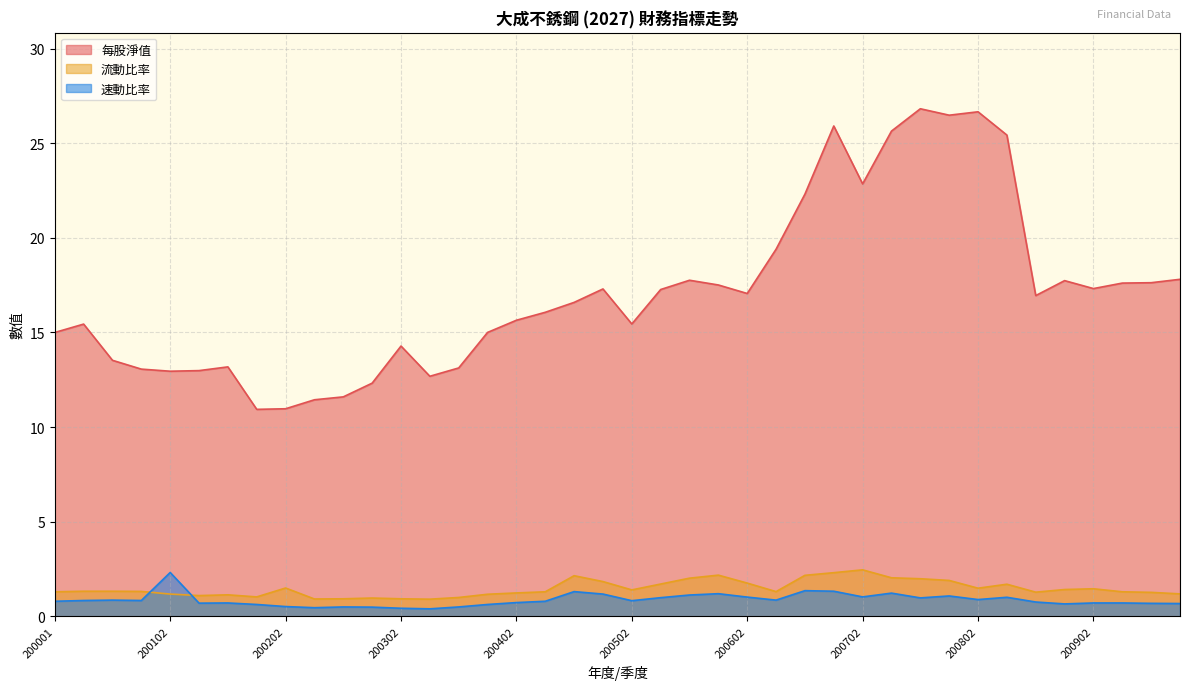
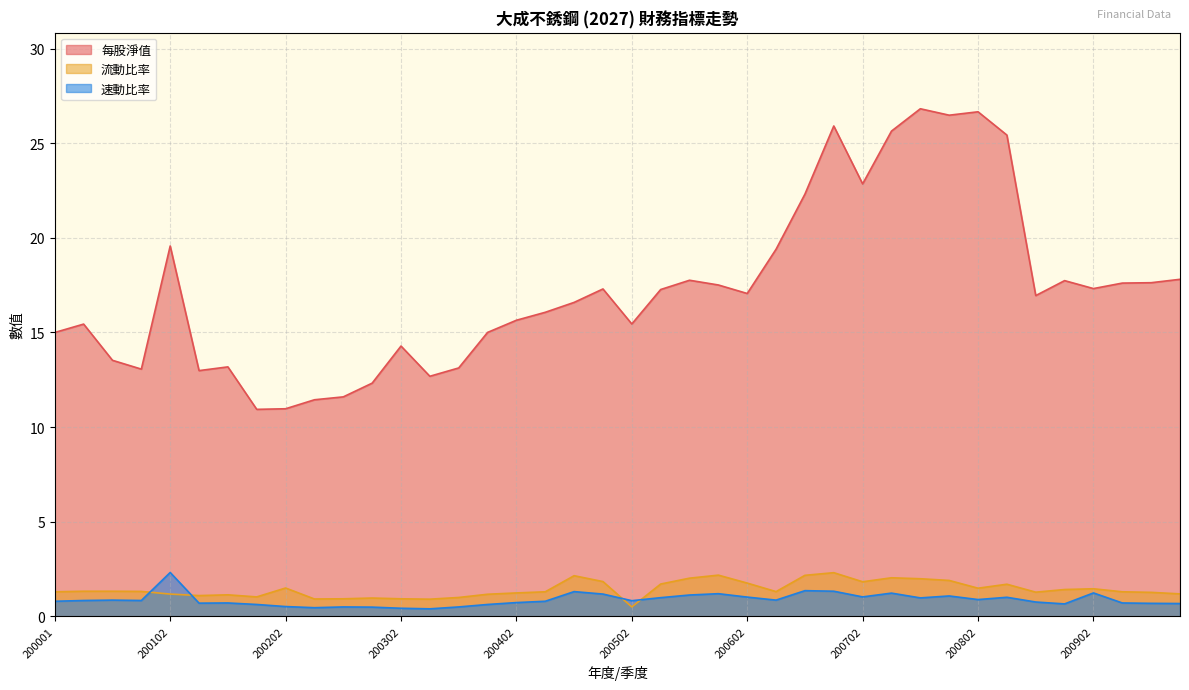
  {
    "每股淨值": {
      "200001": 15.0,
-     "200102": 13.0,
+     "200102": 19.6,
      "200202": 11.0,
      "200302": 14.3,
      "200402": 15.6,
      "200502": 15.5,
      "200602": 17.1,
      "200702": 22.9,
      "200802": 26.7,
      "200902": 17.3
    },
    "流動比率": {
      "200001": 1.3,
      "200102": 1.2,
      "200202": 1.5,
      "200302": 0.9,
      "200402": 1.2,
-     "200502": 1.4,
+     "200502": 0.5,
      "200602": 1.8,
-     "200702": 2.5,
+     "200702": 1.8,
      "200802": 1.5,
      "200902": 1.5
    },
    "速動比率": {
      "200001": 0.8,
      "200102": 2.3,
      "200202": 0.5,
      "200302": 0.4,
      "200402": 0.7,
      "200502": 0.8,
      "200602": 1.0,
      "200702": 1.0,
      "200802": 0.9,
-     "200902": 0.7
+     "200902": 1.2
    }
  }
